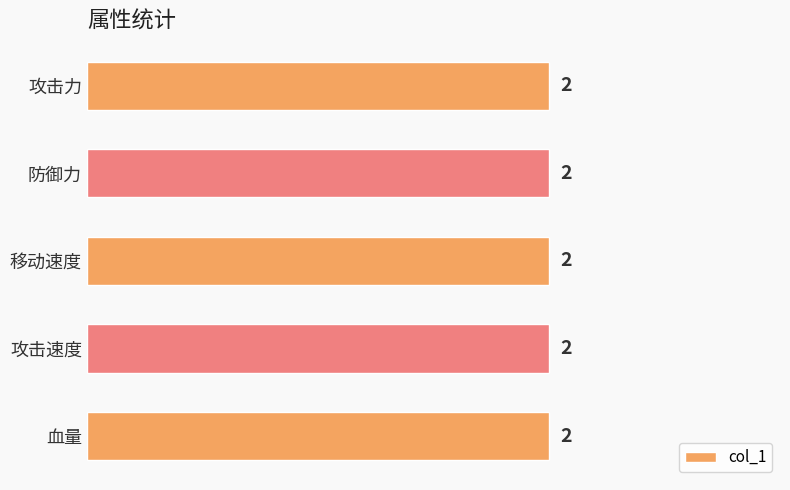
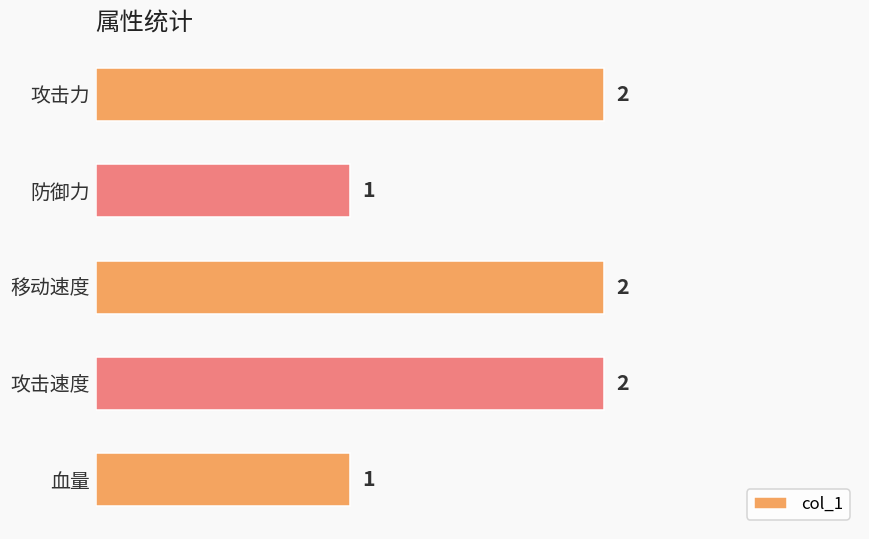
  {
    "攻击力": 2,
-   "防御力": 2,
+   "防御力": 1,
    "移动速度": 2,
    "攻击速度": 2,
-   "血量": 2
+   "血量": 1
  }
